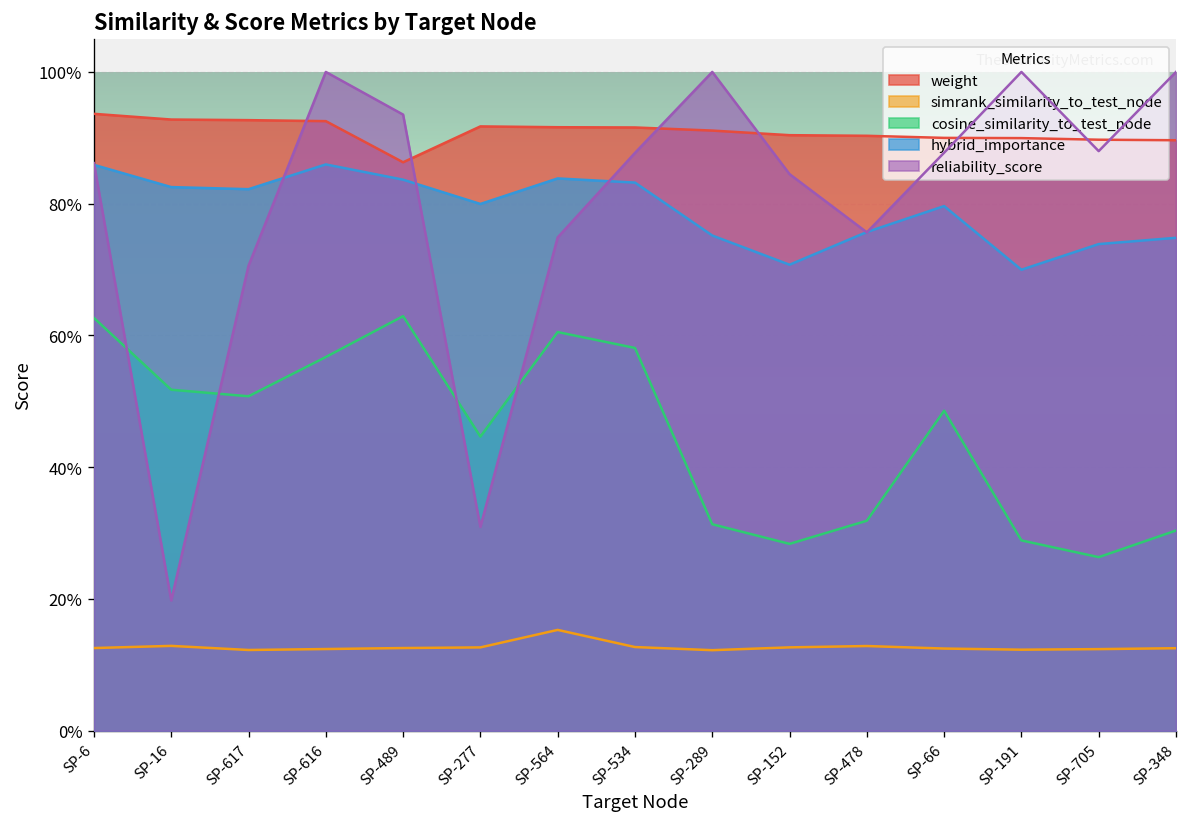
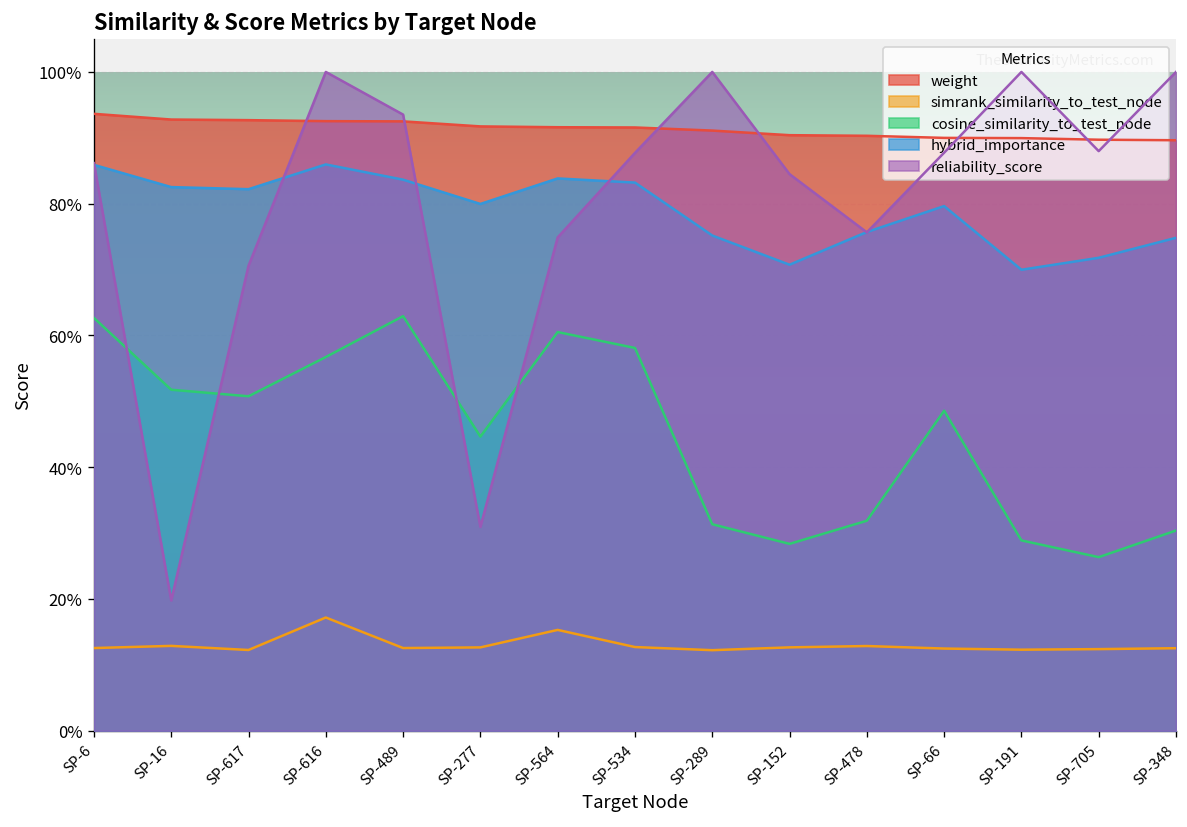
  {
    "weight": {
      "SP-6": "94%",
      "SP-16": "93%",
      "SP-617": "93%",
      "SP-616": "93%",
-     "SP-489": "86%",
+     "SP-489": "92%",
      "SP-277": "92%",
      "SP-564": "92%",
      "SP-534": "92%",
      "SP-289": "91%",
      "SP-152": "90%",
      "SP-478": "90%",
      "SP-348": "90%"
    },
    "simrank_similarity_to_test_node": {
      "SP-6": "13%",
      "SP-16": "13%",
      "SP-617": "12%",
-     "SP-616": "12%",
+     "SP-616": "17%",
      "SP-489": "13%",
      "SP-277": "13%",
      "SP-564": "15%",
      "SP-534": "13%",
      "SP-289": "12%",
      "SP-152": "13%",
      "SP-478": "13%",
      "SP-66": "12%",
      "SP-191": "12%",
      "SP-705": "12%",
      "SP-348": "13%"
    },
    "cosine_similarity_to_test_node": {
      "SP-6": "63%",
      "SP-16": "52%",
      "SP-617": "51%",
      "SP-616": "57%",
      "SP-489": "63%",
      "SP-277": "45%",
      "SP-564": "61%",
      "SP-534": "58%",
      "SP-289": "31%",
      "SP-152": "28%",
      "SP-478": "32%",
      "SP-66": "49%",
      "SP-191": "29%",
      "SP-705": "26%",
      "SP-348": "30%"
    },
    "hybrid_importance": {
      "SP-16": "83%",
      "SP-617": "82%",
      "SP-616": "86%",
      "SP-489": "84%",
      "SP-277": "80%",
      "SP-564": "84%",
      "SP-534": "83%",
      "SP-289": "75%",
      "SP-152": "71%",
      "SP-66": "80%",
      "SP-191": "70%",
-     "SP-705": "74%",
+     "SP-705": "72%",
      "SP-348": "75%"
    },
    "reliability_score": {
      "SP-16": "20%",
      "SP-617": "71%",
      "SP-616": "100%",
      "SP-489": "94%",
      "SP-277": "31%",
      "SP-564": "75%",
      "SP-534": "88%",
      "SP-289": "100%",
      "SP-152": "84%",
      "SP-348": "100%"
    }
  }
